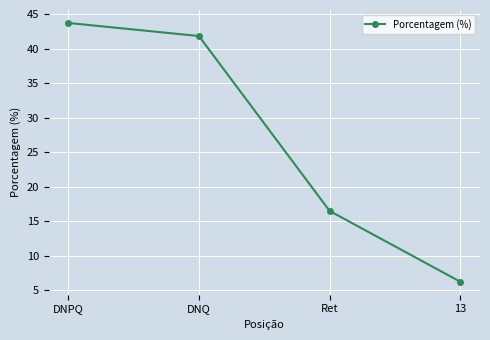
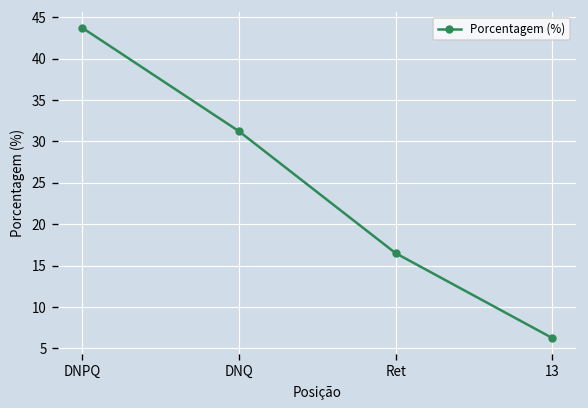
  {
    "DNPQ": 44,
-   "DNQ": 42,
+   "DNQ": 31,
    "Ret": 17,
    "13": 6
  }
